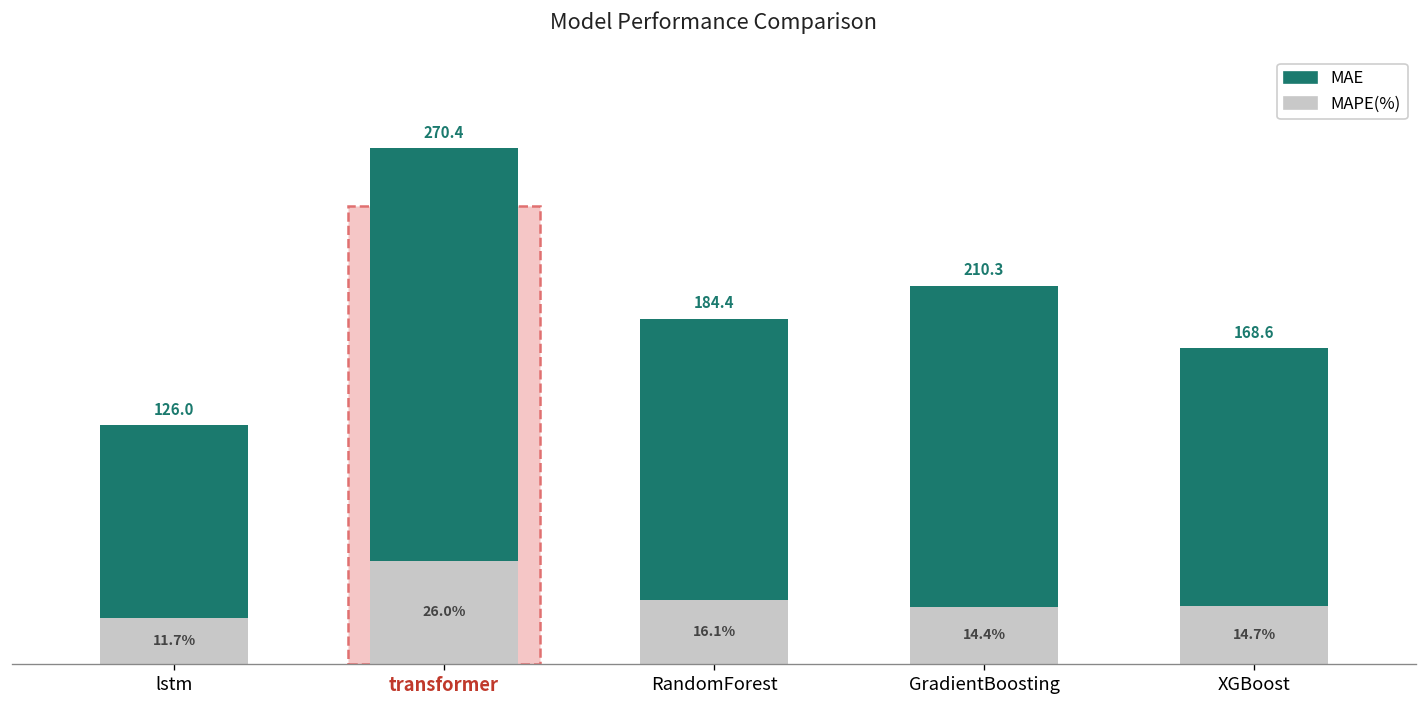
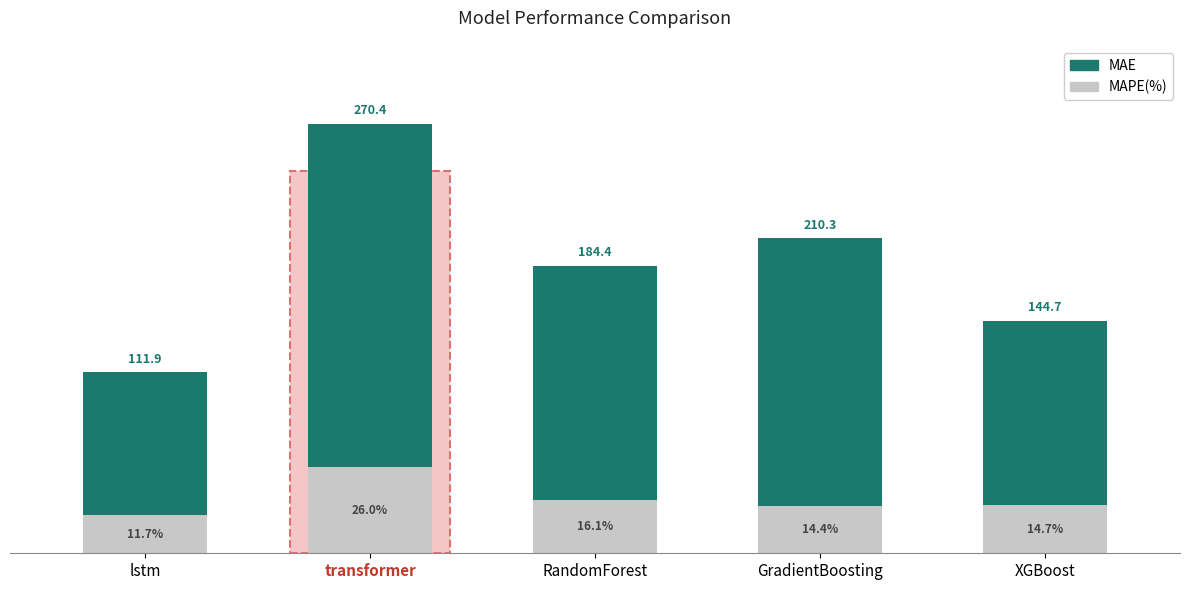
  {
    "MAE": {
-     "lstm": 126.0,
+     "lstm": 111.9,
      "transformer": 270.4,
      "RandomForest": 184.4,
      "GradientBoosting": 210.3,
-     "XGBoost": 168.6
+     "XGBoost": 144.7
    }
  }
